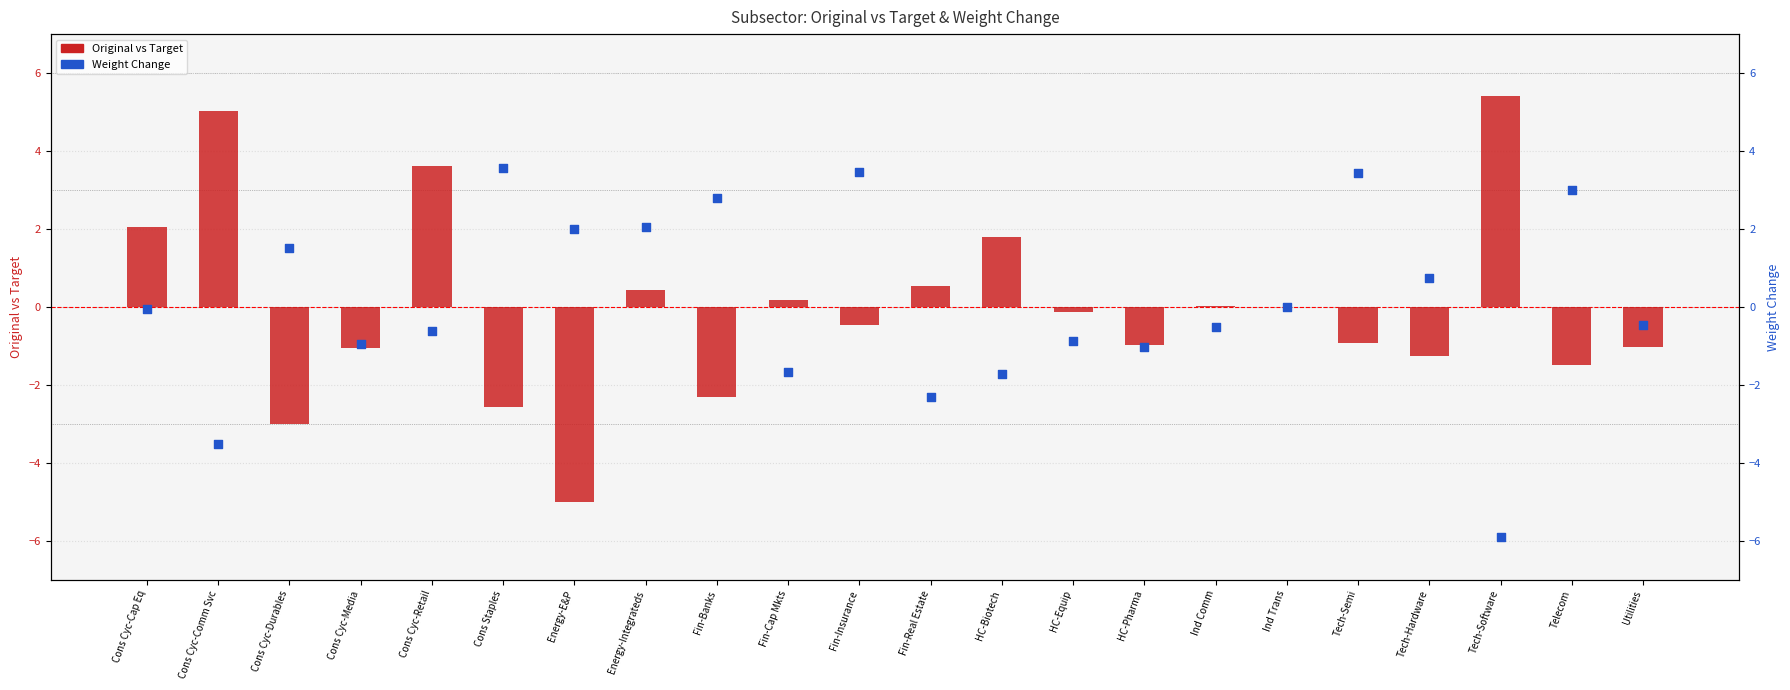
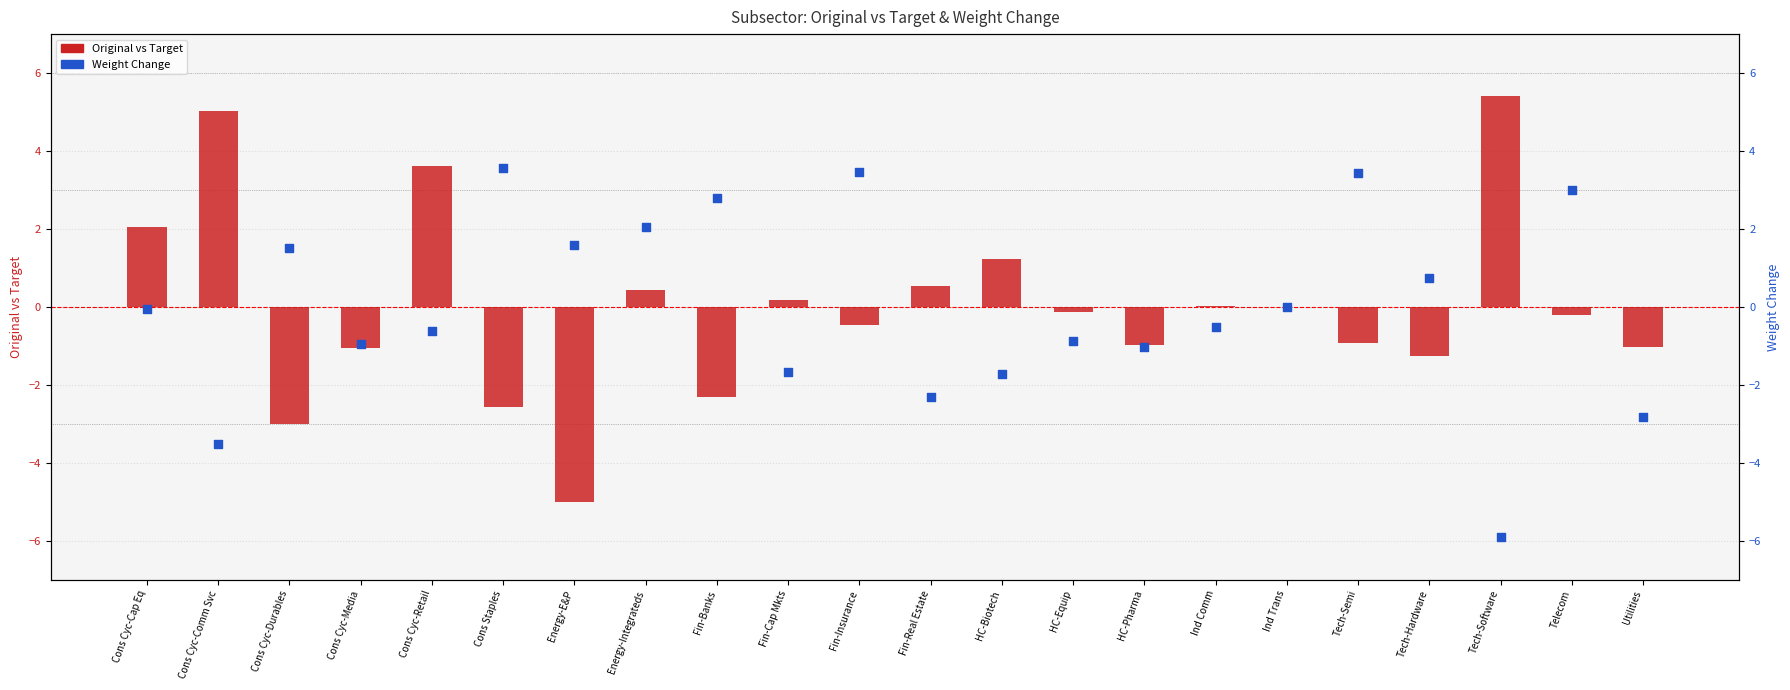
  {
    "Original vs Target": {
      "Cons Cyc-Cap Eq": 2.1,
      "Cons Cyc-Comm Svc": 5.0,
      "Cons Cyc-Durables": -3.0,
      "Cons Cyc-Media": -1.1,
      "Cons Cyc-Retail": 3.6,
      "Cons Staples": -2.6,
      "Energy-E&P": -5.0,
      "Energy-Integrateds": 0.4,
      "Fin-Banks": -2.3,
      "Fin-Cap Mkts": 0.2,
      "Fin-Insurance": -0.5,
      "Fin-Real Estate": 0.5,
-     "HC-Biotech": 1.8,
+     "HC-Biotech": 1.2,
      "HC-Equip": -0.1,
      "HC-Pharma": -1.0,
      "Ind Trans": 0.0,
      "Tech-Semi": -0.9,
      "Tech-Hardware": -1.3,
      "Tech-Software": 5.4,
-     "Telecom": -1.5,
+     "Telecom": -0.2,
      "Utilities": -1.0
    },
    "Weight Change": {
-     "Energy-E&P": 2.0,
-     "Utilities": -0.5
+     "Energy-E&P": 1.6,
+     "Utilities": -2.8
    }
  }
